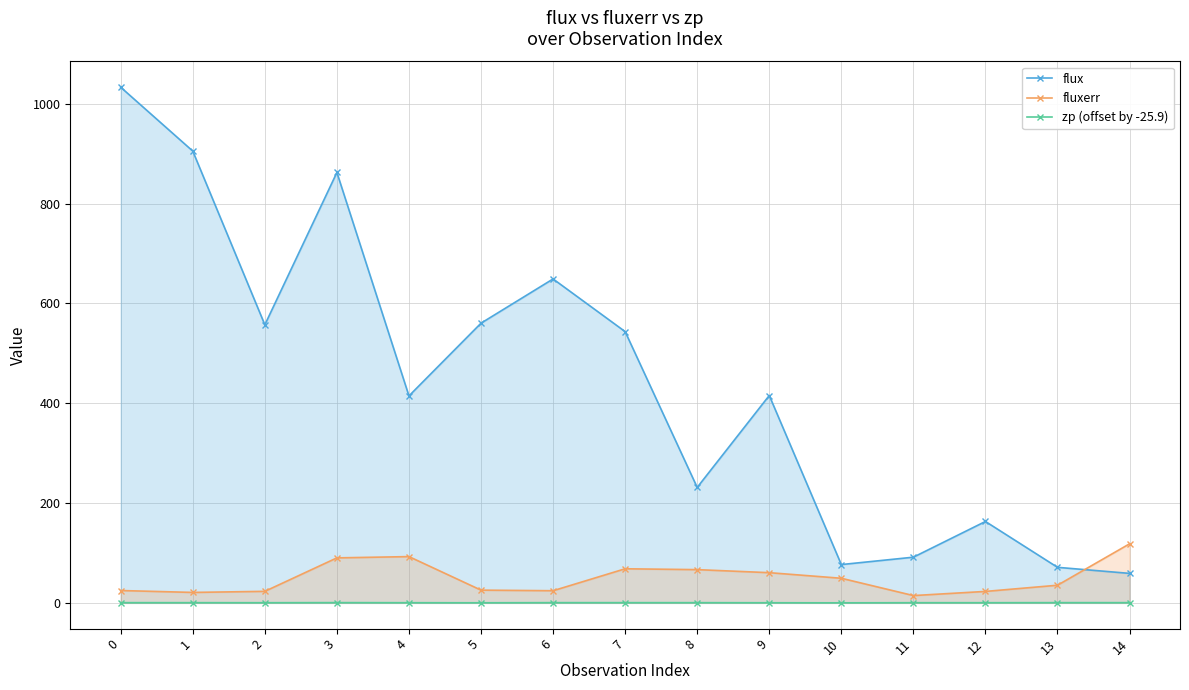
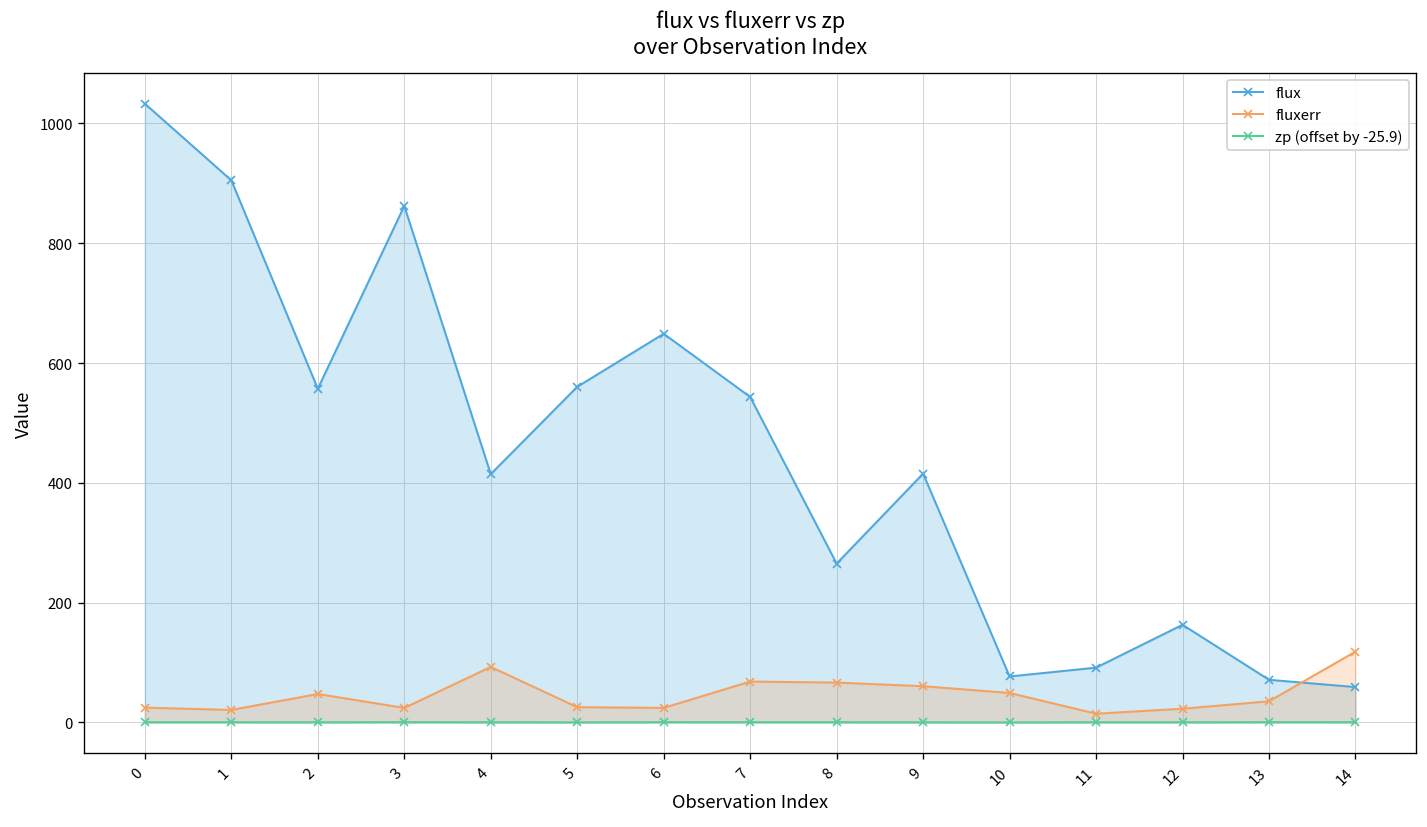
  {
    "flux": {
      "0": 1030,
      "1": 910,
      "2": 560,
      "3": 860,
      "4": 410,
      "5": 560,
      "6": 650,
      "7": 540,
-     "8": 230,
+     "8": 270,
      "9": 420,
      "10": 80,
      "11": 90,
      "12": 160,
      "13": 70,
      "14": 60
    },
    "fluxerr": {
      "0": 20,
      "1": 20,
-     "2": 20,
-     "3": 90,
+     "2": 50,
+     "3": 20,
      "4": 90,
      "5": 30,
      "6": 20,
      "7": 70,
      "8": 70,
      "9": 60,
      "10": 50,
      "11": 10,
      "12": 20,
      "13": 40,
      "14": 120
    },
    "zp (offset by -25.9)": {
      "0": 0,
      "1": 0,
      "2": 0,
      "3": 0,
      "4": 0,
      "5": 0,
      "6": 0,
      "7": 0,
      "8": 0,
      "9": 0,
      "10": 0,
      "11": 0,
      "12": 0,
      "13": 0,
      "14": 0
    }
  }
